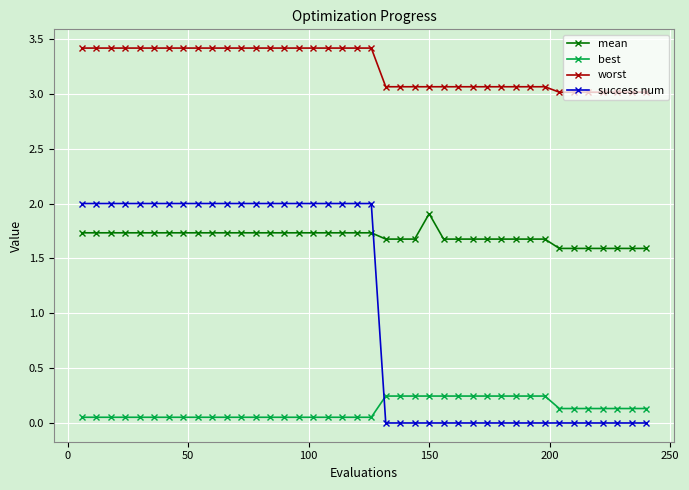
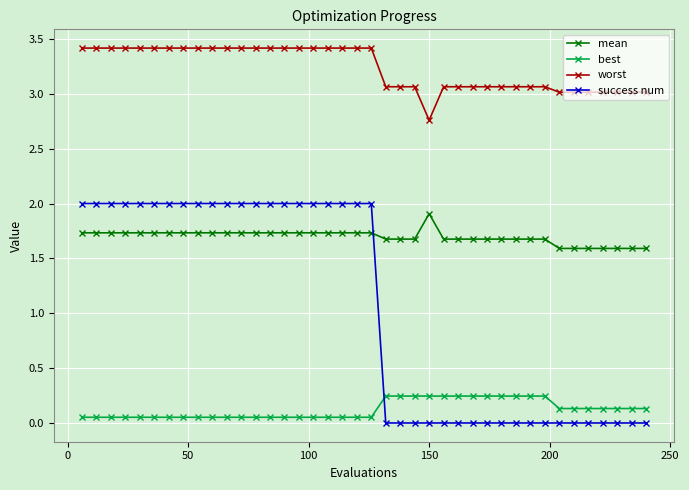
  {
    "mean": {
      "150": 1.91
    },
    "best": {
      "150": 0.25
    },
    "worst": {
-     "150": 3.06
+     "150": 2.76
    },
    "success num": {
      "150": 0.00
    }
  }
